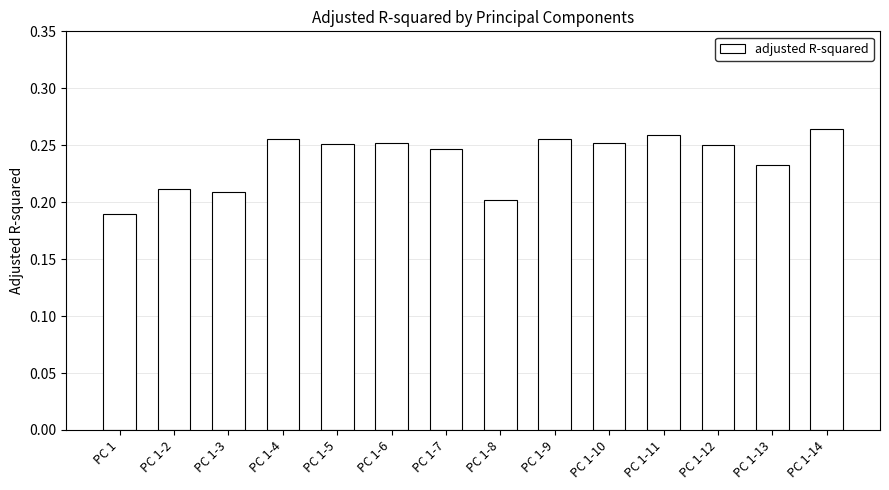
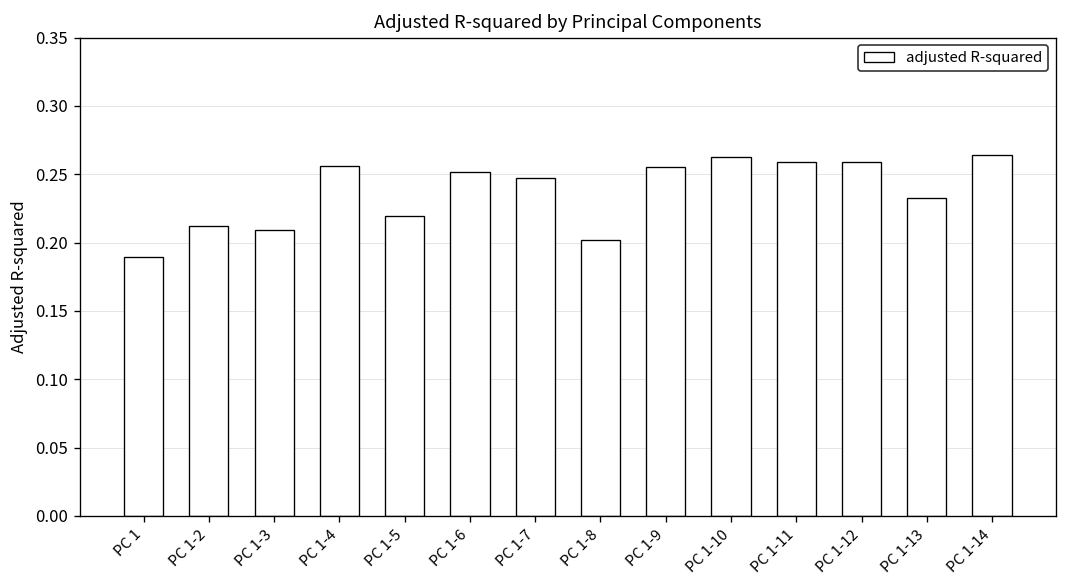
  {
    "PC 1": 0.189,
    "PC 1-2": 0.212,
    "PC 1-3": 0.209,
    "PC 1-4": 0.256,
-   "PC 1-5": 0.251,
+   "PC 1-5": 0.220,
    "PC 1-6": 0.252,
    "PC 1-7": 0.247,
    "PC 1-8": 0.202,
    "PC 1-9": 0.255,
-   "PC 1-10": 0.252,
+   "PC 1-10": 0.262,
    "PC 1-11": 0.259,
-   "PC 1-12": 0.250,
+   "PC 1-12": 0.259,
    "PC 1-13": 0.232,
    "PC 1-14": 0.264
  }
